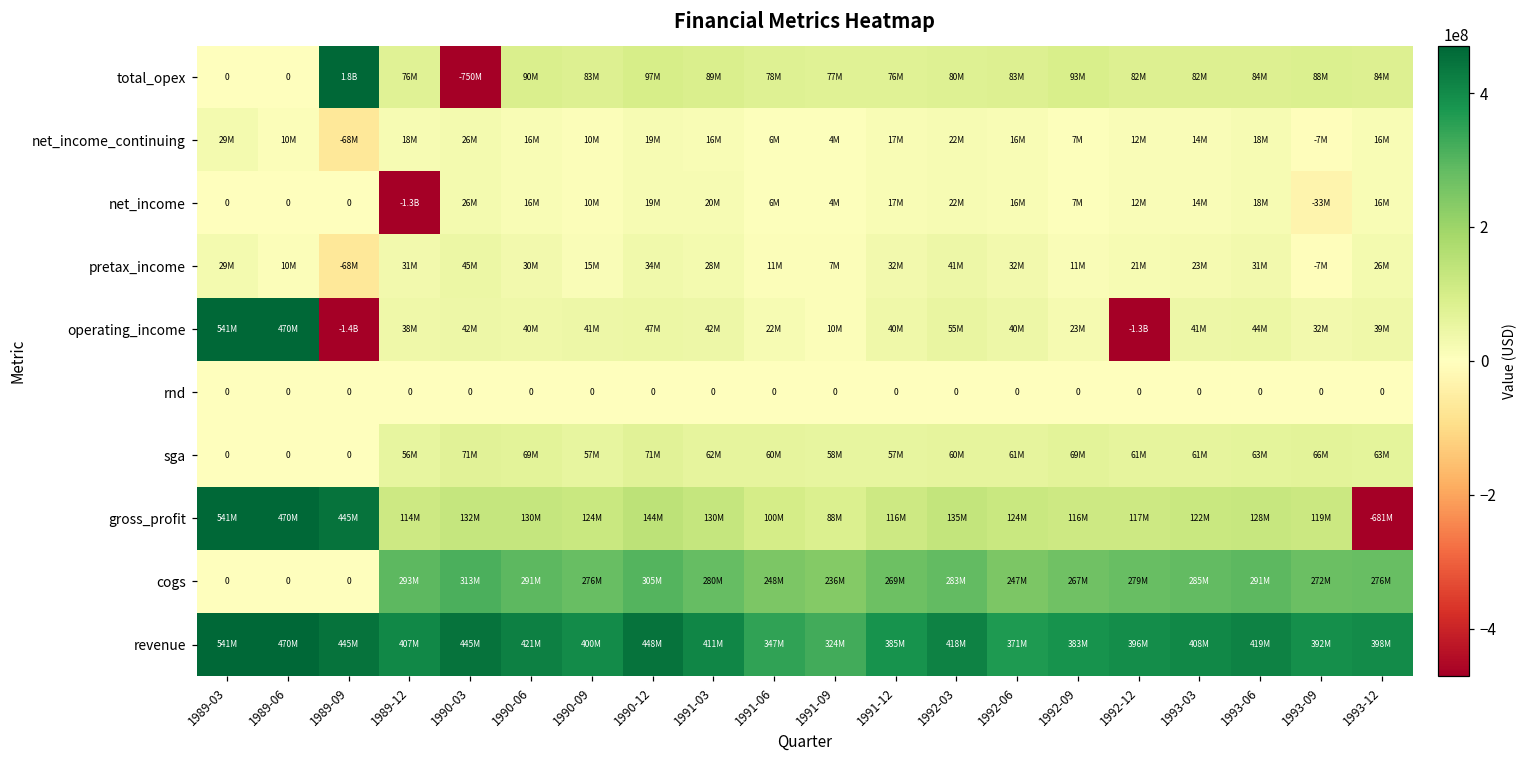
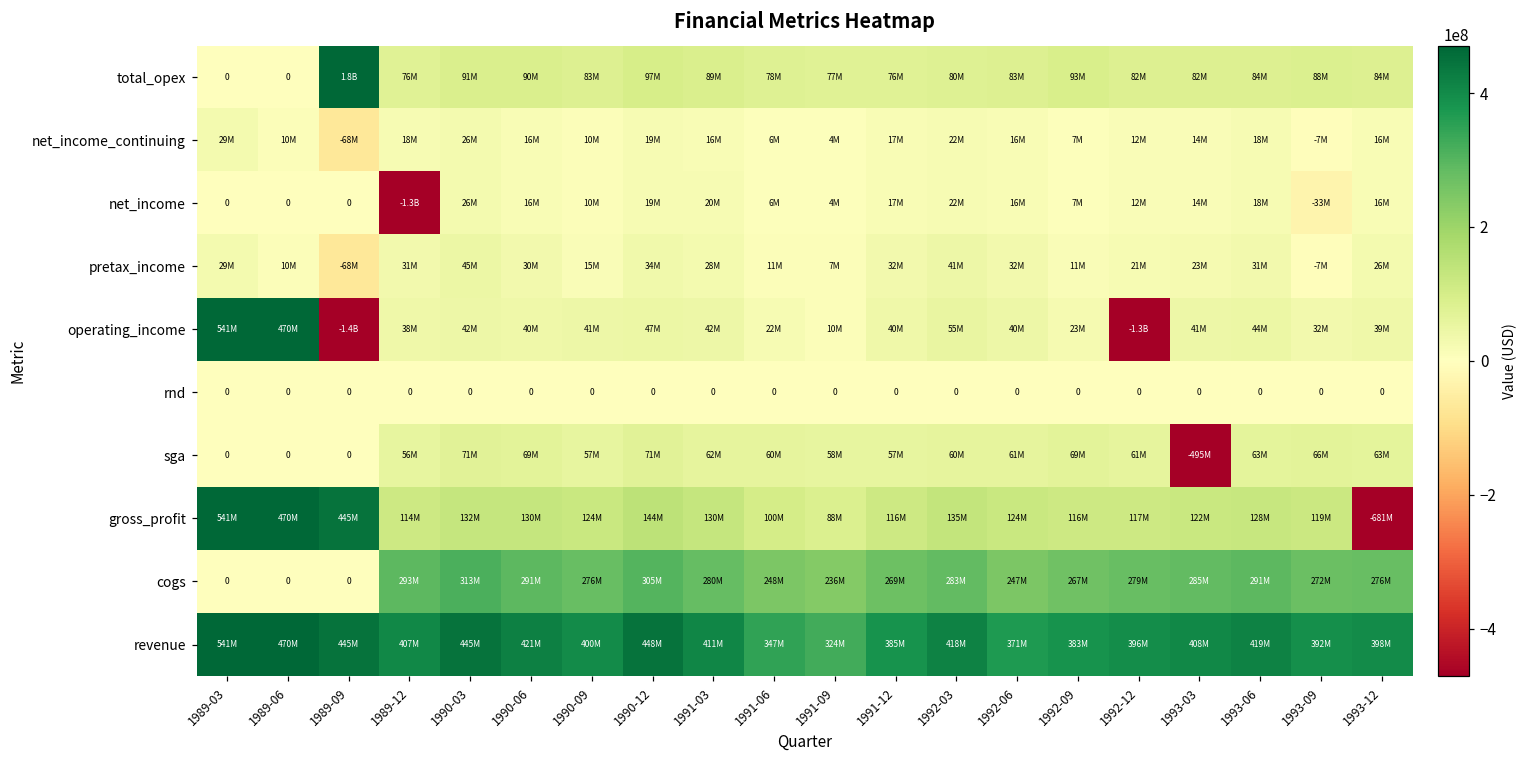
  {
    "total_opex": {
      "1989-03": "0",
      "1989-06": "0",
      "1989-09": "1.8B",
      "1989-12": "76M",
-     "1990-03": "-750M",
+     "1990-03": "91M",
      "1990-06": "90M",
      "1990-09": "83M",
      "1990-12": "97M",
      "1991-03": "89M",
      "1991-06": "78M",
      "1991-09": "77M",
      "1991-12": "76M",
      "1992-03": "80M",
      "1992-06": "83M",
      "1992-09": "93M",
      "1992-12": "82M",
      "1993-03": "82M",
      "1993-06": "84M",
      "1993-09": "88M",
      "1993-12": "84M"
    },
    "net_income_continuing": {
      "1989-03": "29M",
      "1989-06": "10M",
      "1989-09": "-68M",
      "1989-12": "18M",
      "1990-03": "26M",
      "1990-06": "16M",
      "1990-09": "10M",
      "1990-12": "19M",
      "1991-03": "16M",
      "1991-06": "6M",
      "1991-09": "4M",
      "1991-12": "17M",
      "1992-03": "22M",
      "1992-06": "16M",
      "1992-09": "7M",
      "1992-12": "12M",
      "1993-03": "14M",
      "1993-06": "18M",
      "1993-09": "-7M",
      "1993-12": "16M"
    },
    "net_income": {
      "1989-03": "0",
      "1989-06": "0",
      "1989-09": "0",
      "1989-12": "-1.3B",
      "1990-03": "26M",
      "1990-06": "16M",
      "1990-09": "10M",
      "1990-12": "19M",
      "1991-03": "20M",
      "1991-06": "6M",
      "1991-09": "4M",
      "1991-12": "17M",
      "1992-03": "22M",
      "1992-06": "16M",
      "1992-09": "7M",
      "1992-12": "12M",
      "1993-03": "14M",
      "1993-06": "18M",
      "1993-09": "-33M",
      "1993-12": "16M"
    },
    "pretax_income": {
      "1989-03": "29M",
      "1989-06": "10M",
      "1989-09": "-68M",
      "1989-12": "31M",
      "1990-03": "45M",
      "1990-06": "30M",
      "1990-09": "15M",
      "1990-12": "34M",
      "1991-03": "28M",
      "1991-06": "11M",
      "1991-09": "7M",
      "1991-12": "32M",
      "1992-03": "41M",
      "1992-06": "32M",
      "1992-09": "11M",
      "1992-12": "21M",
      "1993-03": "23M",
      "1993-06": "31M",
      "1993-09": "-7M",
      "1993-12": "26M"
    },
    "operating_income": {
      "1989-03": "541M",
      "1989-06": "470M",
      "1989-09": "-1.4B",
      "1989-12": "38M",
      "1990-03": "42M",
      "1990-06": "40M",
      "1990-09": "41M",
      "1990-12": "47M",
      "1991-03": "42M",
      "1991-06": "22M",
      "1991-09": "10M",
      "1991-12": "40M",
      "1992-03": "55M",
      "1992-06": "40M",
      "1992-09": "23M",
      "1992-12": "-1.3B",
      "1993-03": "41M",
      "1993-06": "44M",
      "1993-09": "32M",
      "1993-12": "39M"
    },
    "rnd": {
      "1989-03": "0",
      "1989-06": "0",
      "1989-09": "0",
      "1989-12": "0",
      "1990-03": "0",
      "1990-06": "0",
      "1990-09": "0",
      "1990-12": "0",
      "1991-03": "0",
      "1991-06": "0",
      "1991-09": "0",
      "1991-12": "0",
      "1992-03": "0",
      "1992-06": "0",
      "1992-09": "0",
      "1992-12": "0",
      "1993-03": "0",
      "1993-06": "0",
      "1993-09": "0",
      "1993-12": "0"
    },
    "sga": {
      "1989-03": "0",
      "1989-06": "0",
      "1989-09": "0",
      "1989-12": "56M",
      "1990-03": "71M",
      "1990-06": "69M",
      "1990-09": "57M",
      "1990-12": "71M",
      "1991-03": "62M",
      "1991-06": "60M",
      "1991-09": "58M",
      "1991-12": "57M",
      "1992-03": "60M",
      "1992-06": "61M",
      "1992-09": "69M",
      "1992-12": "61M",
-     "1993-03": "61M",
+     "1993-03": "-495M",
      "1993-06": "63M",
      "1993-09": "66M",
      "1993-12": "63M"
    },
    "gross_profit": {
      "1989-03": "541M",
      "1989-06": "470M",
      "1989-09": "445M",
      "1989-12": "114M",
      "1990-03": "132M",
      "1990-06": "130M",
      "1990-09": "124M",
      "1990-12": "144M",
      "1991-03": "130M",
      "1991-06": "100M",
      "1991-09": "88M",
      "1991-12": "116M",
      "1992-03": "135M",
      "1992-06": "124M",
      "1992-09": "116M",
      "1992-12": "117M",
      "1993-03": "122M",
      "1993-06": "128M",
      "1993-09": "119M",
      "1993-12": "-681M"
    },
    "cogs": {
      "1989-03": "0",
      "1989-06": "0",
      "1989-09": "0",
      "1989-12": "293M",
      "1990-03": "313M",
      "1990-06": "291M",
      "1990-09": "276M",
      "1990-12": "305M",
      "1991-03": "280M",
      "1991-06": "248M",
      "1991-09": "236M",
      "1991-12": "269M",
      "1992-03": "283M",
      "1992-06": "247M",
      "1992-09": "267M",
      "1992-12": "279M",
      "1993-03": "285M",
      "1993-06": "291M",
      "1993-09": "272M",
      "1993-12": "276M"
    },
    "revenue": {
      "1989-03": "541M",
      "1989-06": "470M",
      "1989-09": "445M",
      "1989-12": "407M",
      "1990-03": "445M",
      "1990-06": "421M",
      "1990-09": "400M",
      "1990-12": "448M",
      "1991-03": "411M",
      "1991-06": "347M",
      "1991-09": "324M",
      "1991-12": "385M",
      "1992-03": "418M",
      "1992-06": "371M",
      "1992-09": "383M",
      "1992-12": "396M",
      "1993-03": "408M",
      "1993-06": "419M",
      "1993-09": "392M",
      "1993-12": "398M"
    }
  }
